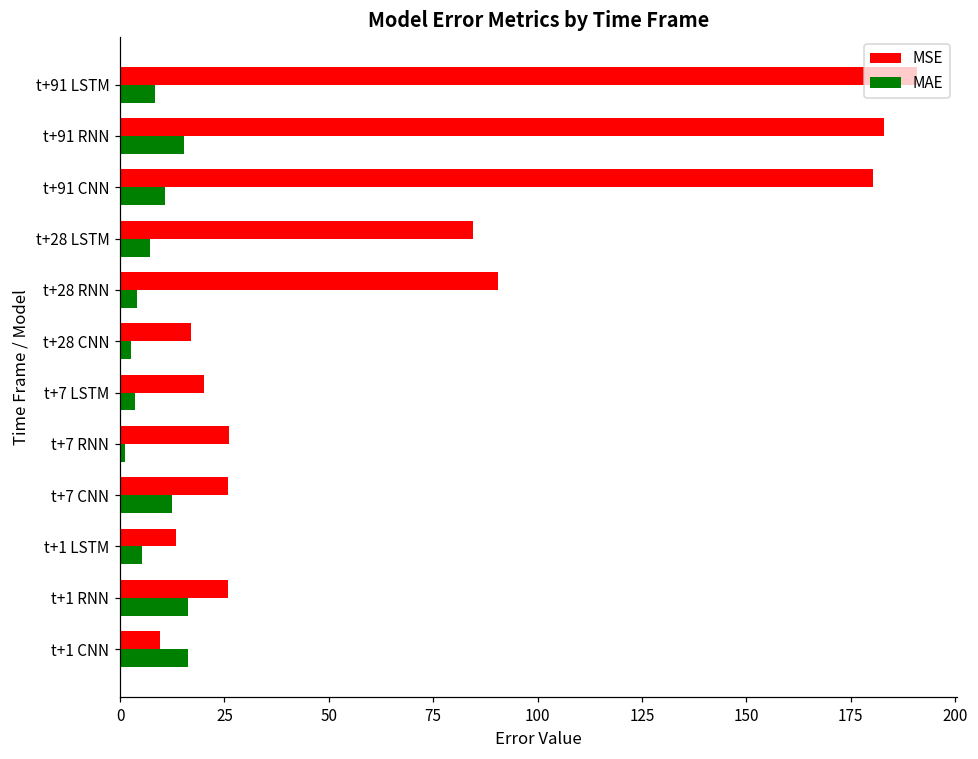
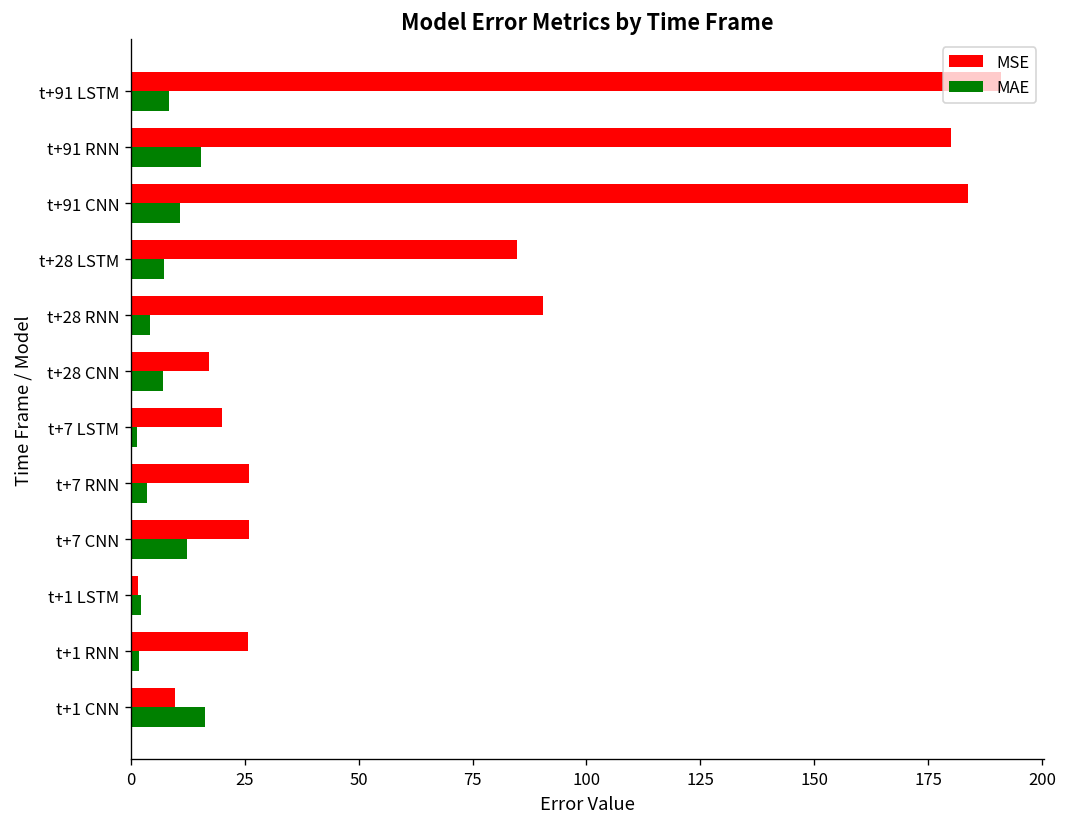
  {
    "MSE": {
-     "t+91 RNN": 183,
-     "t+91 CNN": 180,
+     "t+91 RNN": 180,
+     "t+91 CNN": 184,
      "t+28 LSTM": 85,
      "t+28 RNN": 91,
      "t+28 CNN": 17,
      "t+7 LSTM": 20,
      "t+7 RNN": 26,
      "t+7 CNN": 26,
-     "t+1 LSTM": 13,
+     "t+1 LSTM": 2,
      "t+1 RNN": 26,
      "t+1 CNN": 10
    },
    "MAE": {
      "t+91 LSTM": 8,
      "t+91 RNN": 15,
      "t+91 CNN": 11,
      "t+28 LSTM": 7,
      "t+28 RNN": 4,
-     "t+28 CNN": 3,
-     "t+7 LSTM": 4,
-     "t+7 RNN": 1,
+     "t+28 CNN": 7,
+     "t+7 LSTM": 1,
+     "t+7 RNN": 4,
      "t+7 CNN": 12,
-     "t+1 LSTM": 5,
-     "t+1 RNN": 16,
+     "t+1 LSTM": 2,
+     "t+1 RNN": 2,
      "t+1 CNN": 16
    }
  }
